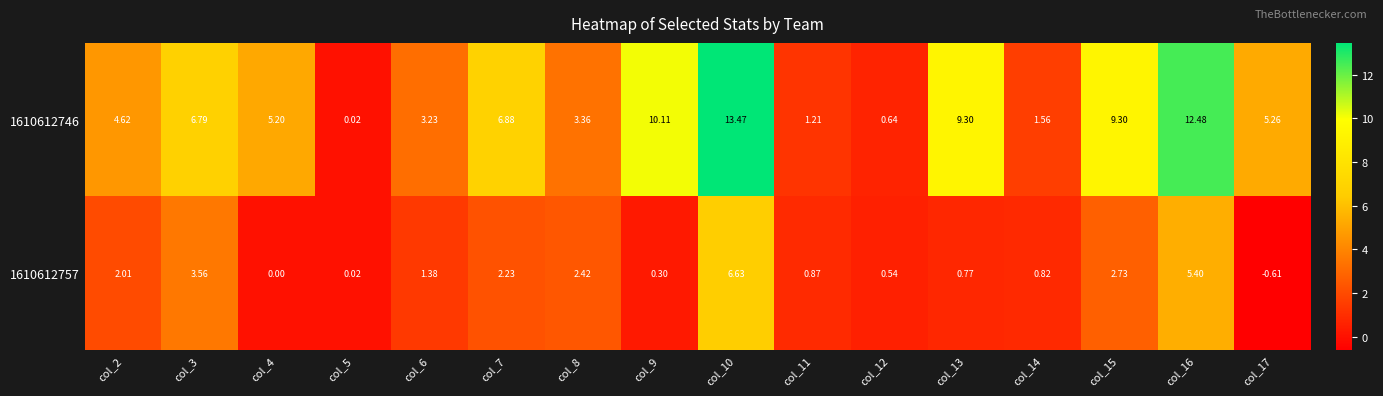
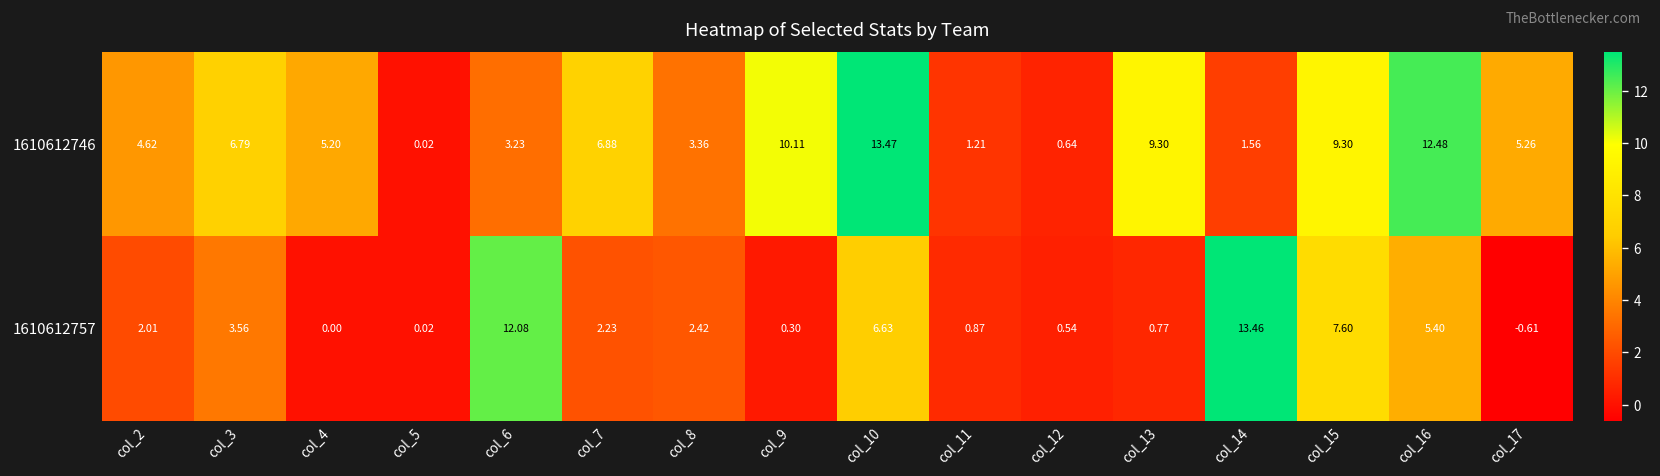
  {
    "1610612746": {
      "col_2": 4.62,
      "col_3": 6.79,
      "col_4": 5.20,
      "col_5": 0.02,
      "col_6": 3.23,
      "col_7": 6.88,
      "col_8": 3.36,
      "col_9": 10.11,
      "col_10": 13.47,
      "col_11": 1.21,
      "col_12": 0.64,
      "col_13": 9.30,
      "col_14": 1.56,
      "col_15": 9.30,
      "col_16": 12.48,
      "col_17": 5.26
    },
    "1610612757": {
      "col_2": 2.01,
      "col_3": 3.56,
      "col_4": 0.00,
      "col_5": 0.02,
-     "col_6": 1.38,
+     "col_6": 12.08,
      "col_7": 2.23,
      "col_8": 2.42,
      "col_9": 0.30,
      "col_10": 6.63,
      "col_11": 0.87,
      "col_12": 0.54,
      "col_13": 0.77,
-     "col_14": 0.82,
-     "col_15": 2.73,
+     "col_14": 13.46,
+     "col_15": 7.60,
      "col_16": 5.40,
      "col_17": -0.61
    }
  }
